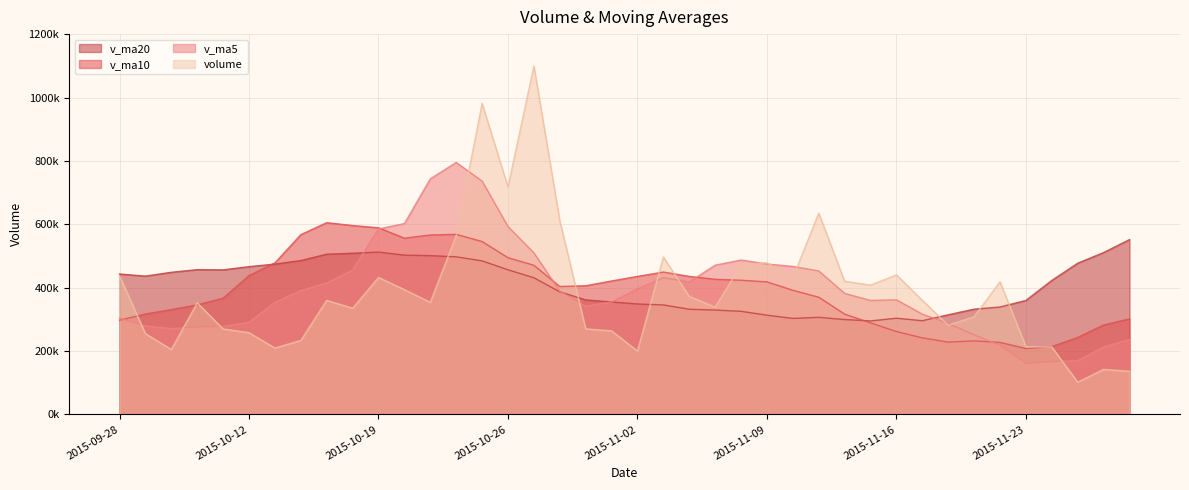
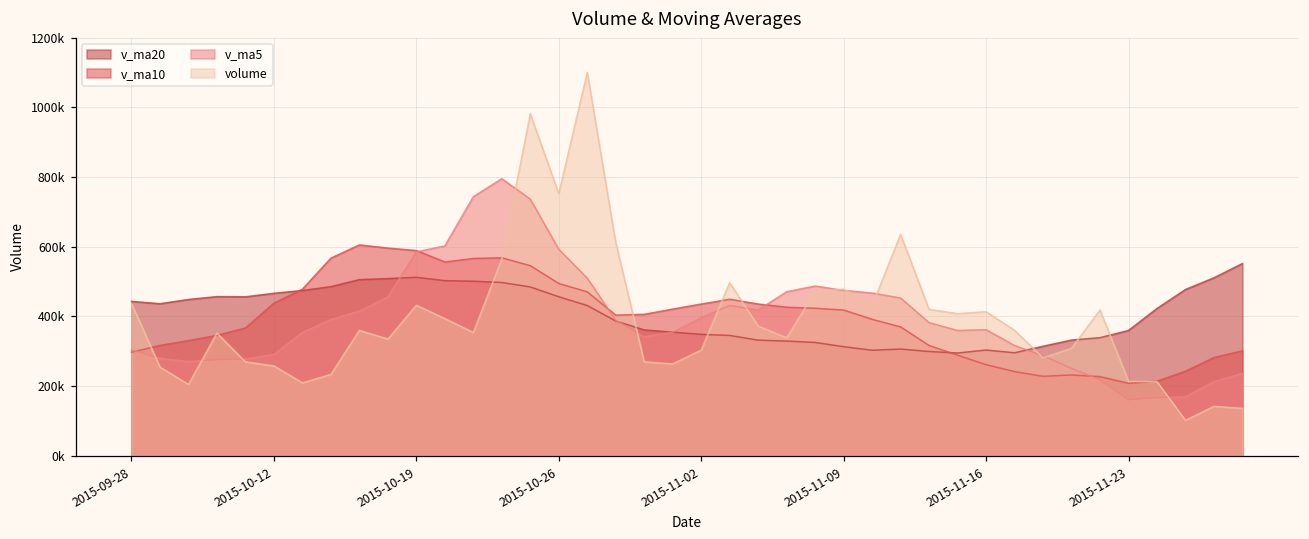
  {
    "volume": {
      "2015-10-12": 260000,
      "2015-10-19": 430000,
-     "2015-10-26": 720000,
-     "2015-11-02": 200000,
-     "2015-11-16": 440000
+     "2015-10-26": 750000,
+     "2015-11-02": 300000,
+     "2015-11-16": 410000
    }
  }
